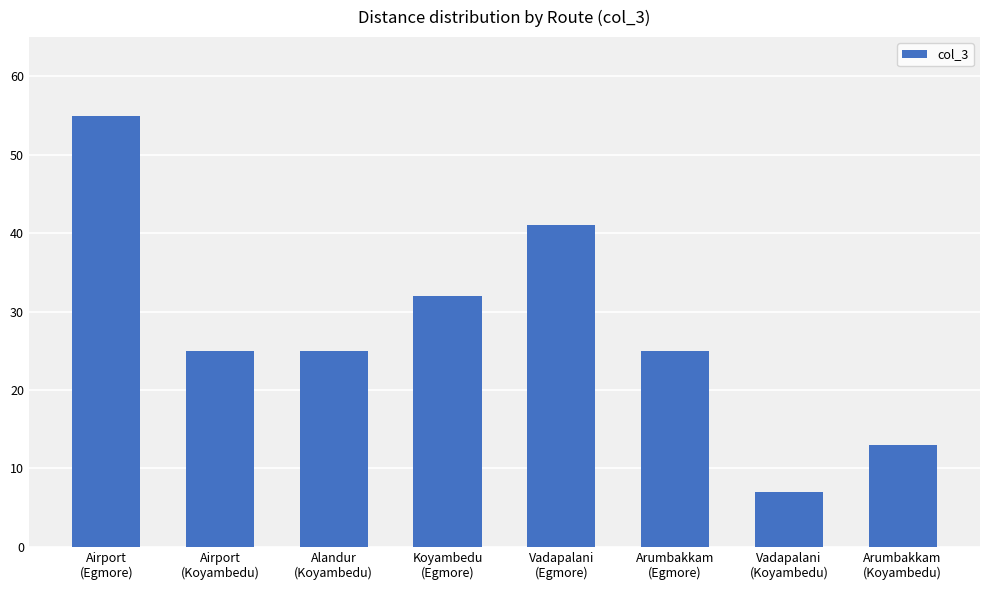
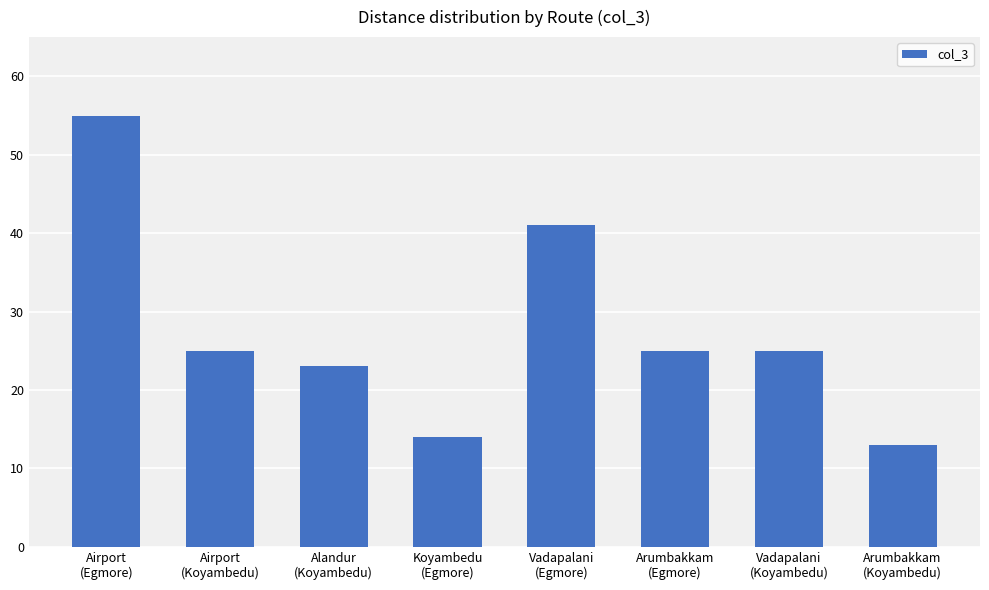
  {
    "Airport (Egmore)": 55,
    "Airport (Koyambedu)": 25,
-   "Alandur (Koyambedu)": 25,
-   "Koyambedu (Egmore)": 32,
+   "Alandur (Koyambedu)": 23,
+   "Koyambedu (Egmore)": 14,
    "Vadapalani (Egmore)": 41,
    "Arumbakkam (Egmore)": 25,
-   "Vadapalani (Koyambedu)": 7,
+   "Vadapalani (Koyambedu)": 25,
    "Arumbakkam (Koyambedu)": 13
  }
